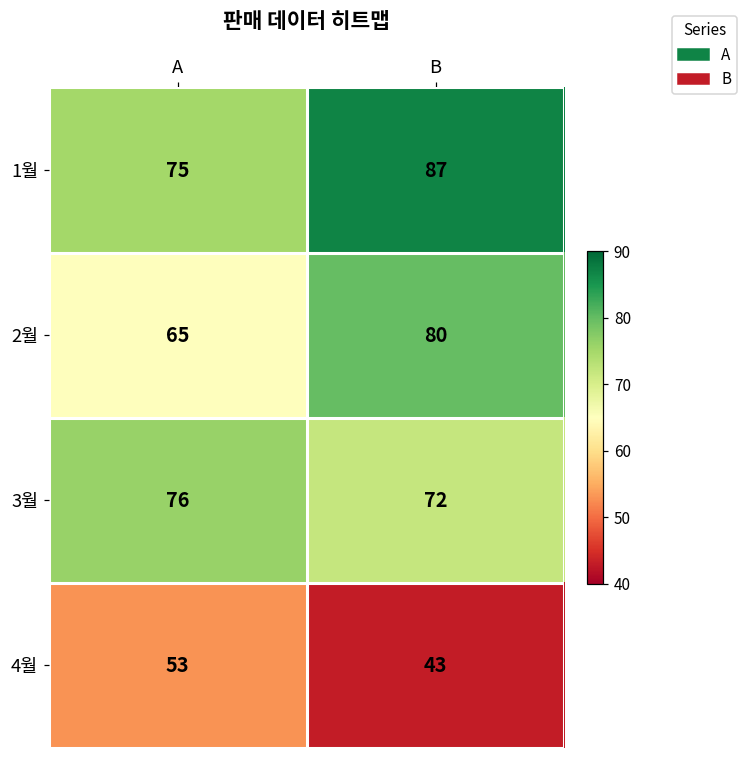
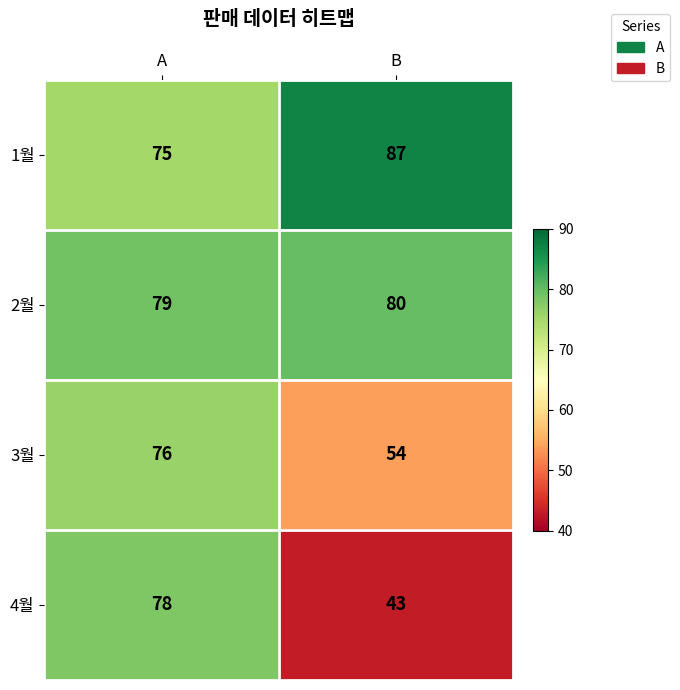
  {
    "1월": {
      "A": 75,
      "B": 87
    },
    "2월": {
-     "A": 65,
+     "A": 79,
      "B": 80
    },
    "3월": {
      "A": 76,
-     "B": 72
+     "B": 54
    },
    "4월": {
-     "A": 53,
+     "A": 78,
      "B": 43
    }
  }
